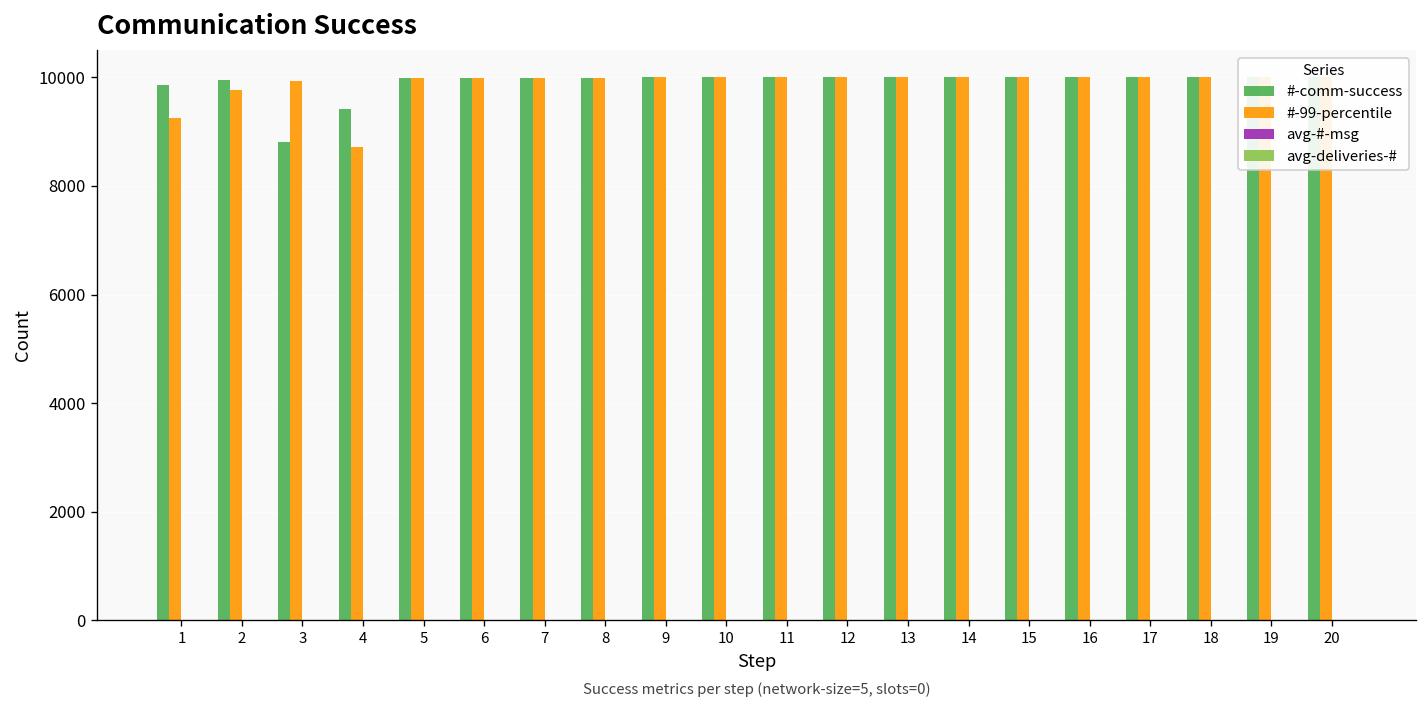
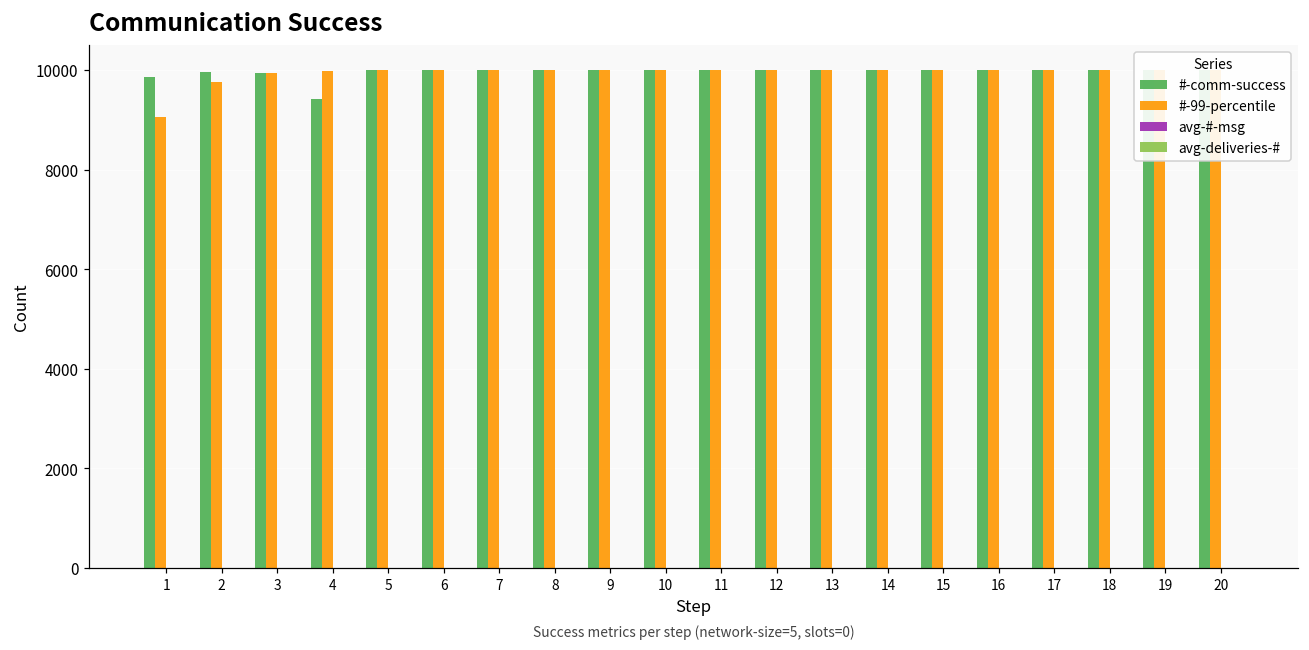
  {
    "#-comm-success": {
      "1": 9900,
      "2": 10000,
-     "3": 8800,
+     "3": 9900,
      "4": 9400,
      "5": 10000,
      "6": 10000,
      "7": 10000,
      "8": 10000,
      "9": 10000,
      "10": 10000,
      "11": 10000,
      "12": 10000,
      "13": 10000,
      "14": 10000,
      "15": 10000,
      "16": 10000,
      "17": 10000,
      "18": 10000
    },
    "#-99-percentile": {
-     "1": 9200,
+     "1": 9100,
      "2": 9800,
      "3": 9900,
-     "4": 8700,
+     "4": 10000,
      "5": 10000,
      "6": 10000,
      "7": 10000,
      "8": 10000,
      "9": 10000,
      "10": 10000,
      "11": 10000,
      "12": 10000,
      "13": 10000,
      "14": 10000,
      "15": 10000,
      "16": 10000,
      "17": 10000,
      "18": 10000
    },
    "avg-deliveries-#": {
      "1": 0,
      "2": 0,
      "3": 0,
      "4": 0,
      "5": 0,
      "6": 0,
      "7": 0,
      "8": 0,
      "9": 0,
      "10": 0,
      "11": 0,
      "12": 0,
      "13": 0,
      "14": 0,
      "15": 0,
      "16": 0,
      "17": 0,
      "18": 0,
      "19": 0,
      "20": 0
    }
  }
